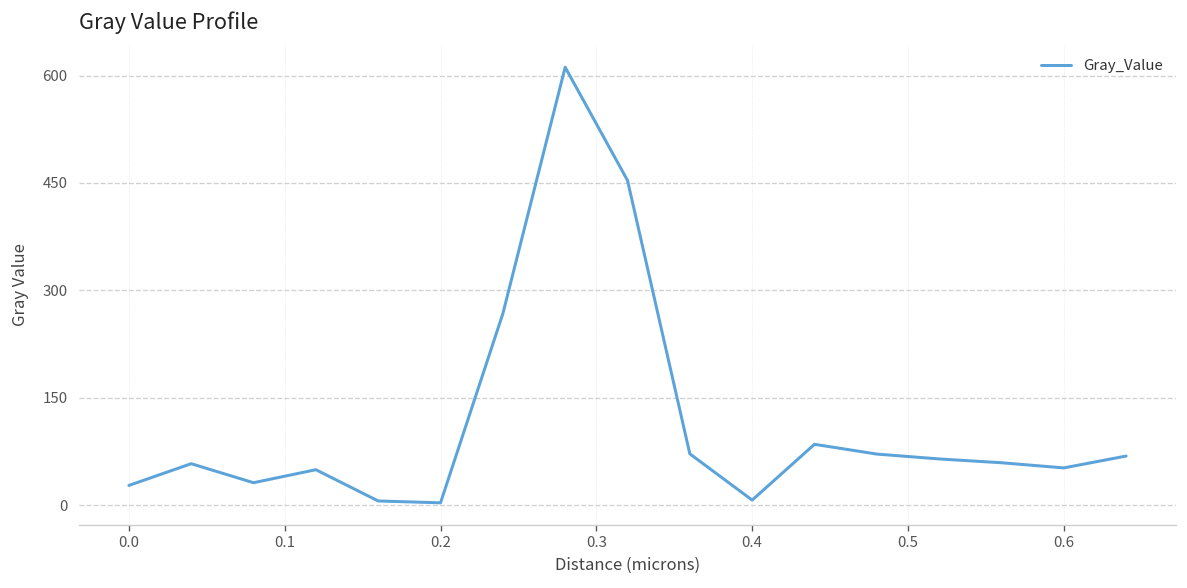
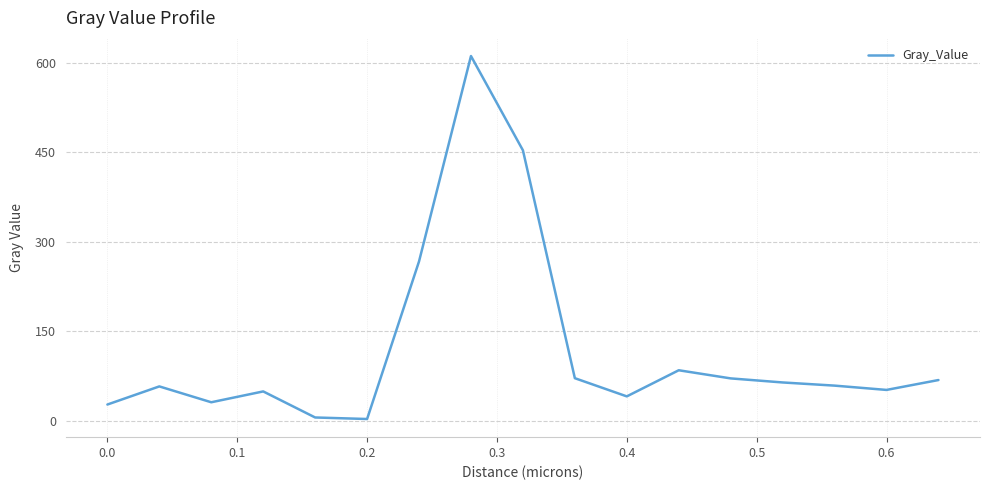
  {
    "0.0": 30,
    "0.2": 0,
-   "0.4": 10,
+   "0.4": 40,
    "0.6": 50
  }
